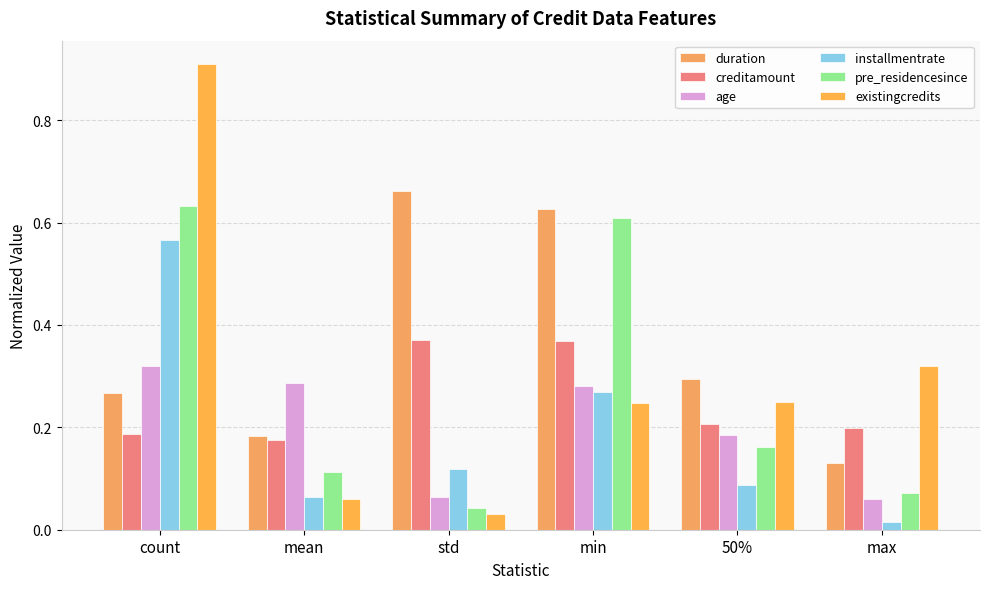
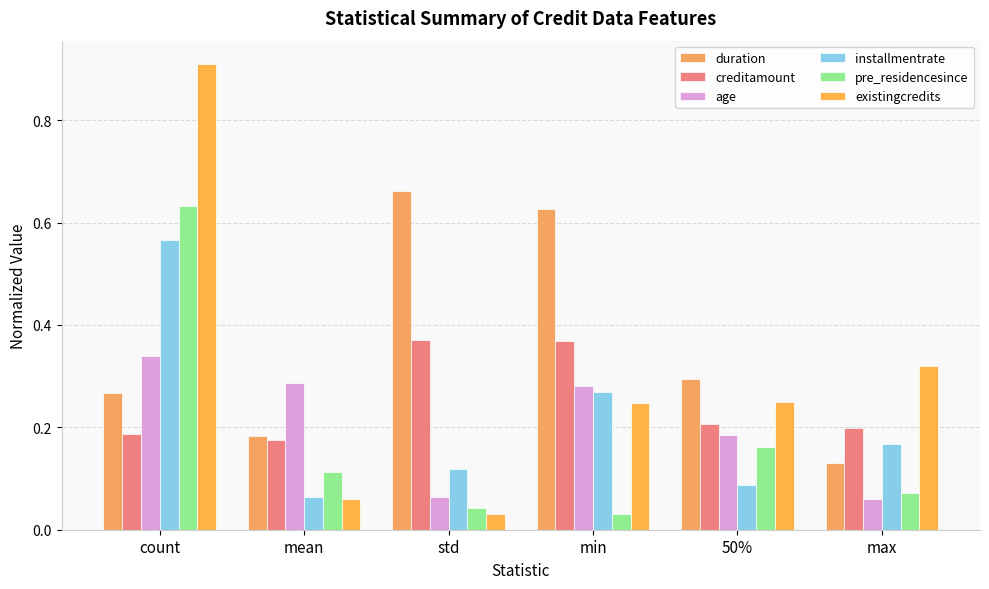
  {
    "age": {
-     "count": 0.32,
+     "count": 0.34,
      "mean": 0.29,
      "std": 0.06,
      "min": 0.28,
      "50%": 0.18,
      "max": 0.06
    },
    "installmentrate": {
      "count": 0.57,
      "mean": 0.06,
      "std": 0.12,
      "min": 0.27,
      "50%": 0.09,
-     "max": 0.02
+     "max": 0.17
    },
    "pre_residencesince": {
      "count": 0.63,
      "mean": 0.11,
      "std": 0.04,
-     "min": 0.61,
+     "min": 0.03,
      "50%": 0.16,
      "max": 0.07
    }
  }
